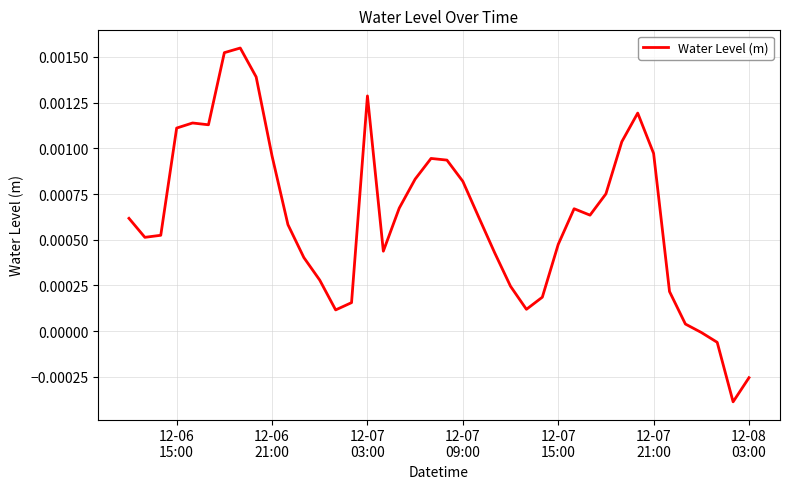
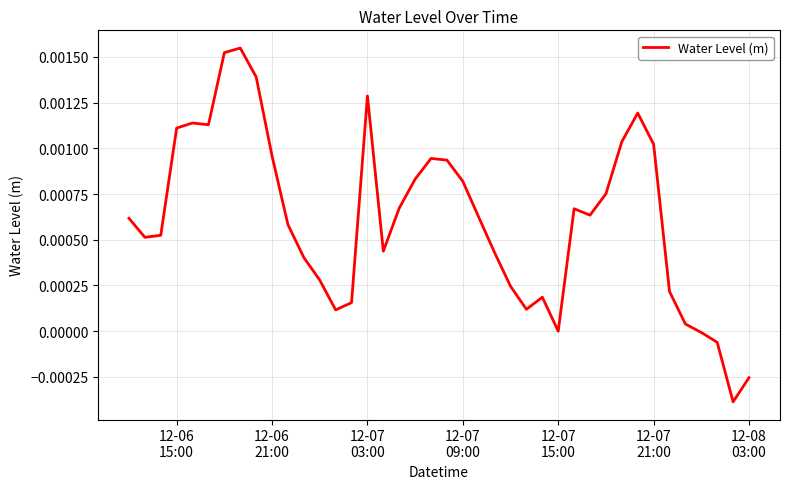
  {
    "12-06 15:00": 0.00111,
    "12-06 21:00": 0.00096,
    "12-07 03:00": 0.00129,
    "12-07 09:00": 0.00082,
-   "12-07 15:00": 0.00047,
-   "12-07 21:00": 0.00097,
+   "12-07 15:00": 0.00000,
+   "12-07 21:00": 0.00102,
    "12-08 03:00": -0.00025
  }
